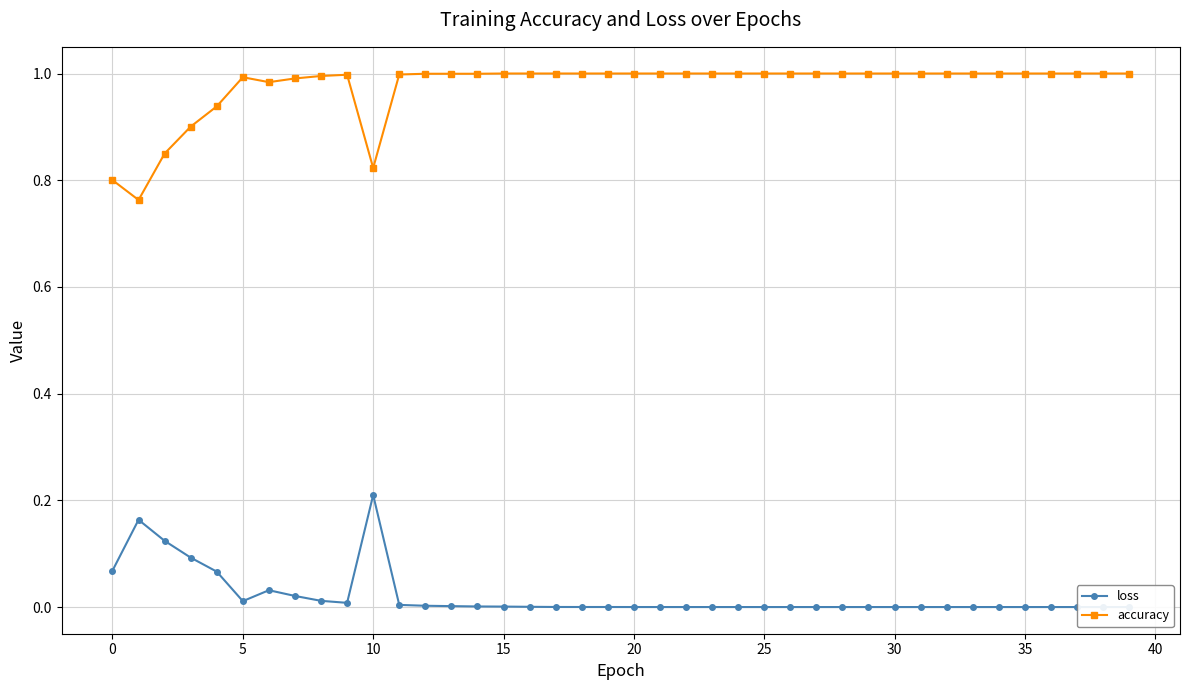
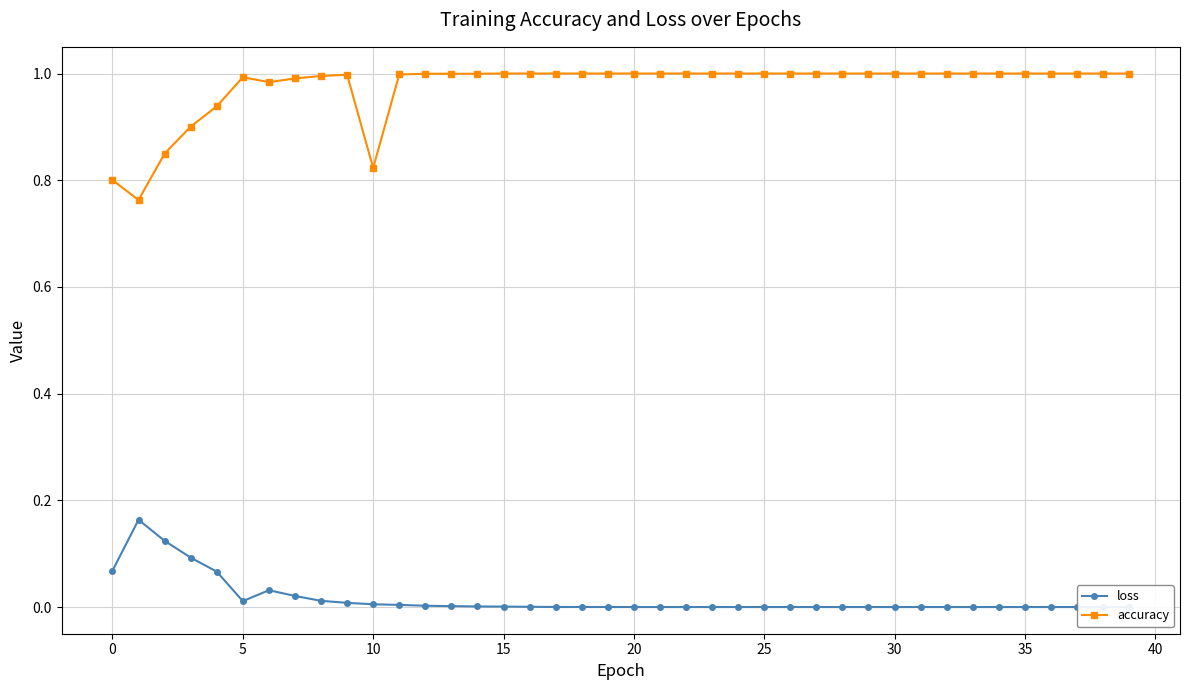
  {
    "loss": {
      "0": 0.07,
      "5": 0.01,
-     "10": 0.21,
+     "10": 0.01,
      "15": 0.00,
      "20": 0.00,
      "25": 0.00,
      "30": 0.00,
      "35": 0.00
    },
    "accuracy": {
      "0": 0.80,
      "5": 0.99,
      "10": 0.82,
      "15": 1.00,
      "20": 1.00,
      "25": 1.00,
      "30": 1.00,
      "35": 1.00
    }
  }
